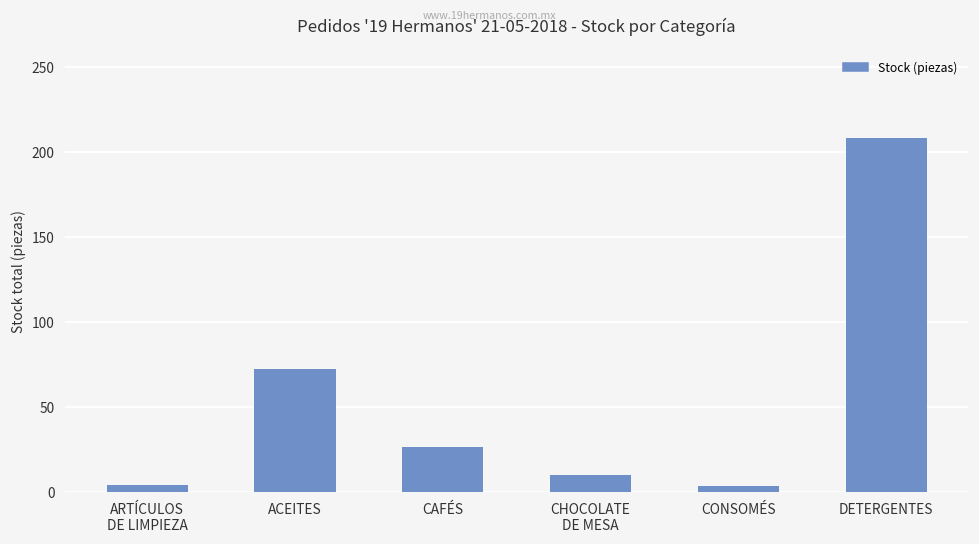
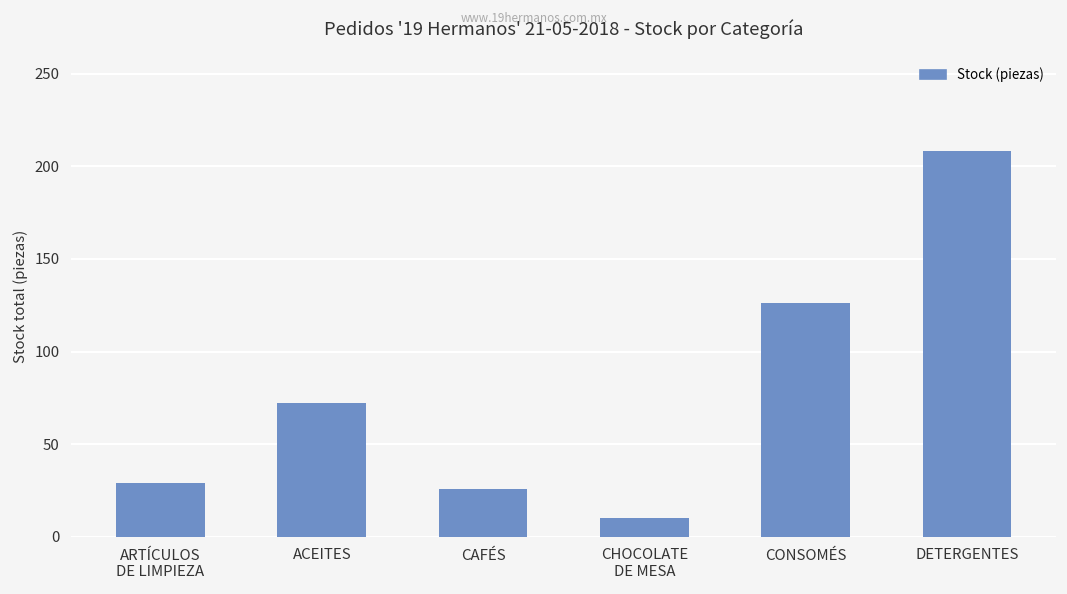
  {
-   "ARTÍCULOS DE LIMPIEZA": 4,
+   "ARTÍCULOS DE LIMPIEZA": 29,
    "ACEITES": 72,
    "CAFÉS": 26,
    "CHOCOLATE DE MESA": 10,
-   "CONSOMÉS": 3,
+   "CONSOMÉS": 126,
    "DETERGENTES": 208
  }
